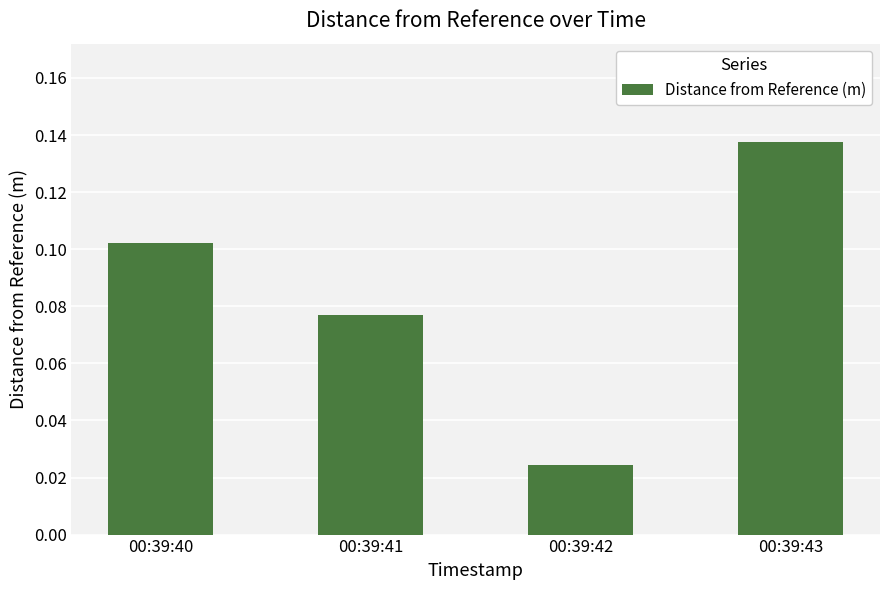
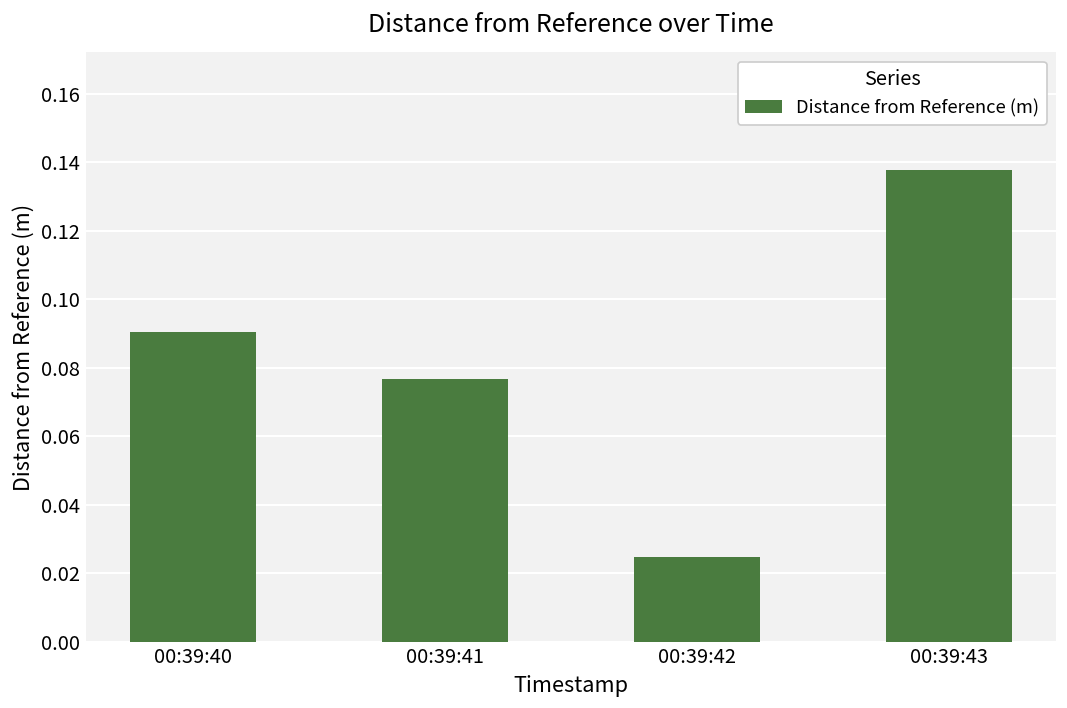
  {
-   "00:39:40": 0.102,
+   "00:39:40": 0.090,
    "00:39:41": 0.077,
    "00:39:42": 0.025,
    "00:39:43": 0.138
  }
